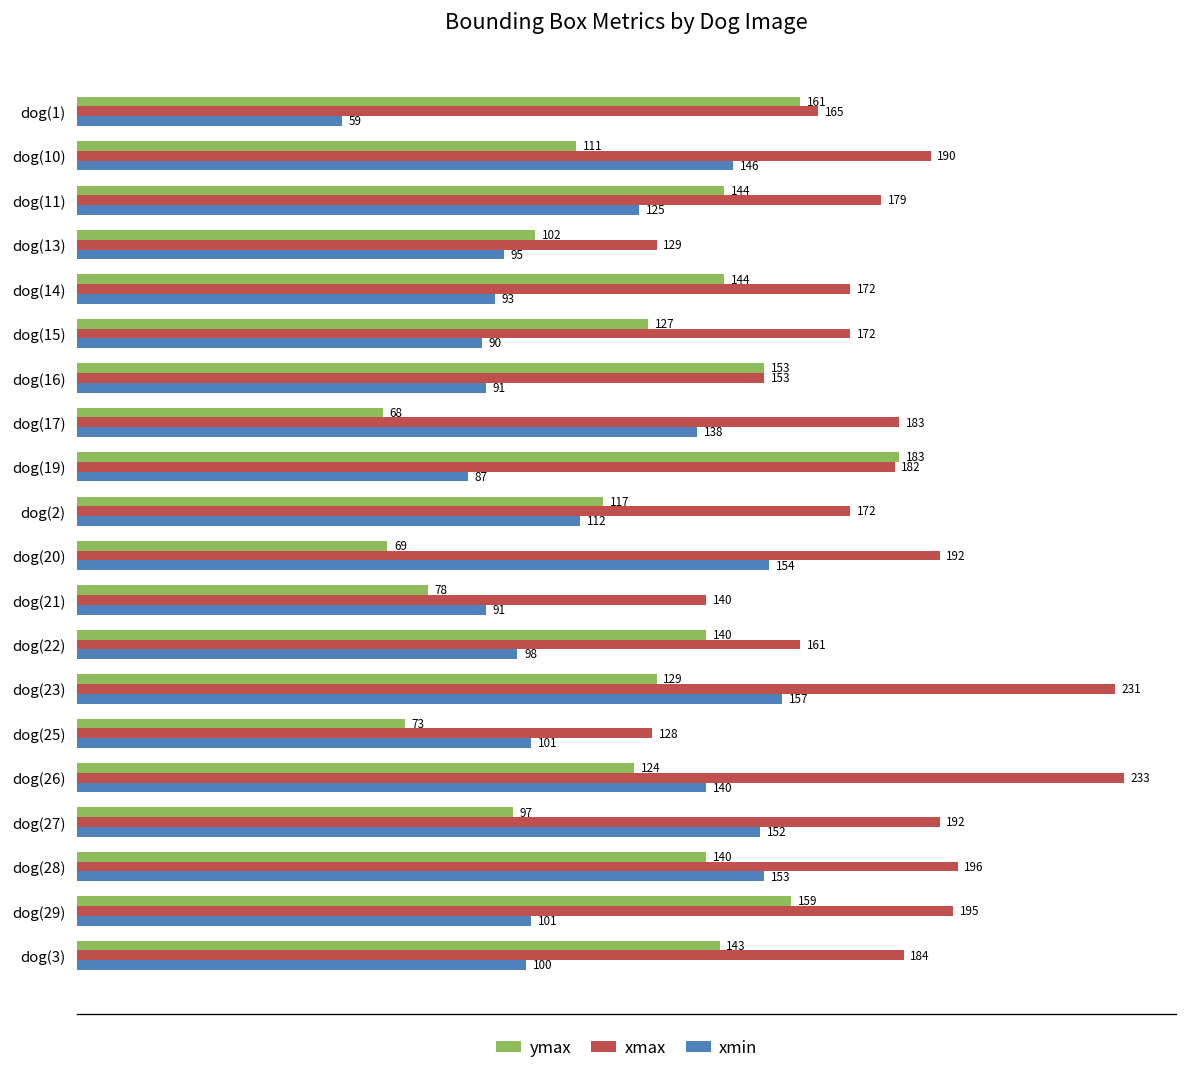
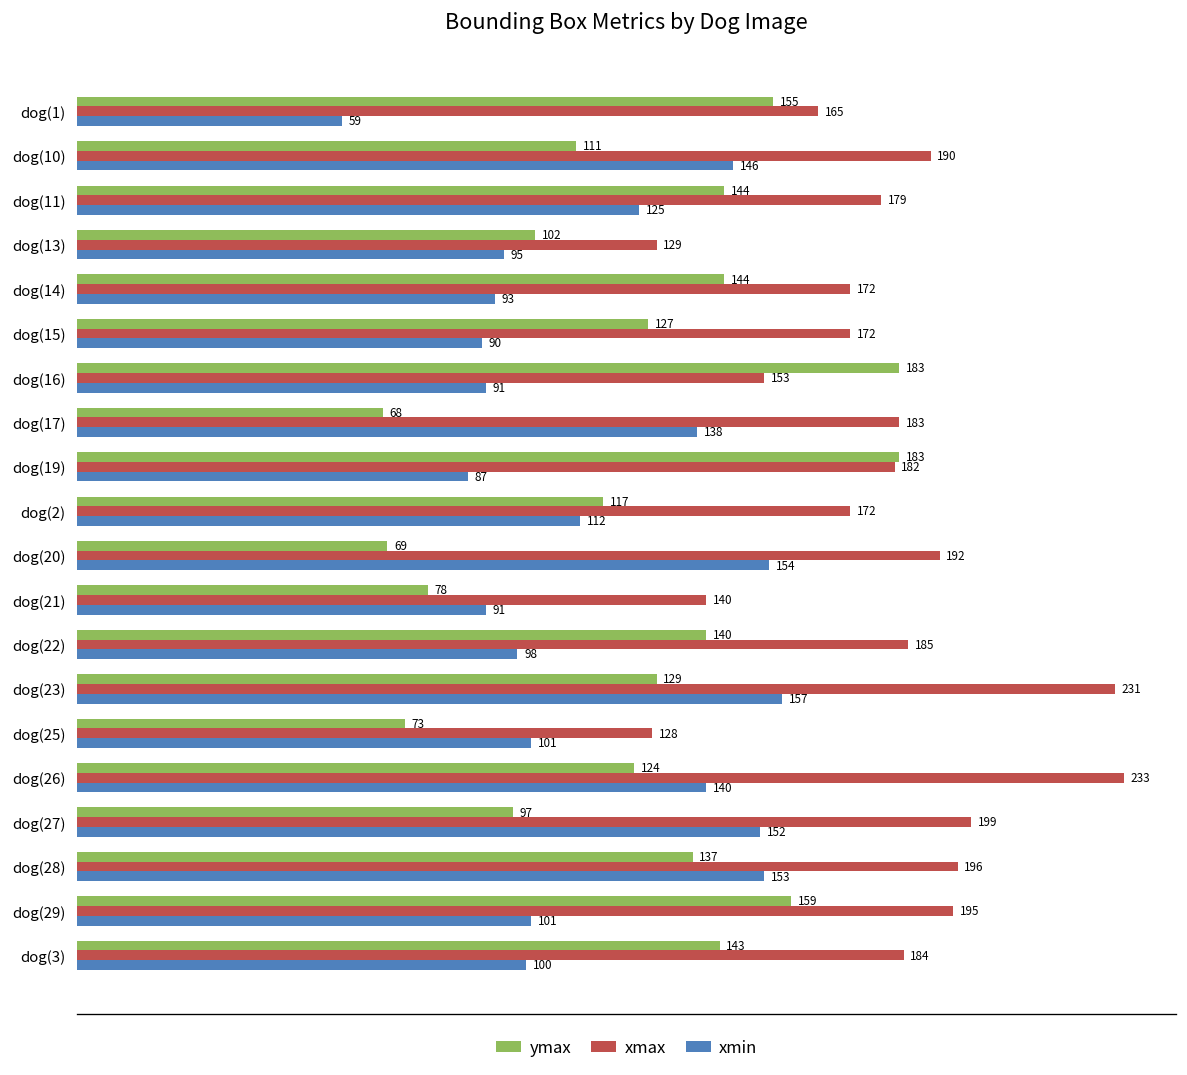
  {
    "ymax": {
-     "dog(1)": 161,
+     "dog(1)": 155,
      "dog(10)": 111,
      "dog(11)": 144,
      "dog(13)": 102,
      "dog(14)": 144,
      "dog(15)": 127,
-     "dog(16)": 153,
+     "dog(16)": 183,
      "dog(17)": 68,
      "dog(19)": 183,
      "dog(2)": 117,
      "dog(20)": 69,
      "dog(21)": 78,
      "dog(22)": 140,
      "dog(23)": 129,
      "dog(25)": 73,
      "dog(26)": 124,
      "dog(27)": 97,
-     "dog(28)": 140,
+     "dog(28)": 137,
      "dog(29)": 159,
      "dog(3)": 143
    },
    "xmax": {
      "dog(1)": 165,
      "dog(10)": 190,
      "dog(11)": 179,
      "dog(13)": 129,
      "dog(14)": 172,
      "dog(15)": 172,
      "dog(16)": 153,
      "dog(17)": 183,
      "dog(19)": 182,
      "dog(2)": 172,
      "dog(20)": 192,
      "dog(21)": 140,
-     "dog(22)": 161,
+     "dog(22)": 185,
      "dog(23)": 231,
      "dog(25)": 128,
      "dog(26)": 233,
-     "dog(27)": 192,
+     "dog(27)": 199,
      "dog(28)": 196,
      "dog(29)": 195,
      "dog(3)": 184
    },
    "xmin": {
      "dog(1)": 59,
      "dog(10)": 146,
      "dog(11)": 125,
      "dog(13)": 95,
      "dog(14)": 93,
      "dog(15)": 90,
      "dog(16)": 91,
      "dog(17)": 138,
      "dog(19)": 87,
      "dog(2)": 112,
      "dog(20)": 154,
      "dog(21)": 91,
      "dog(22)": 98,
      "dog(23)": 157,
      "dog(25)": 101,
      "dog(26)": 140,
      "dog(27)": 152,
      "dog(28)": 153,
      "dog(29)": 101,
      "dog(3)": 100
    }
  }
